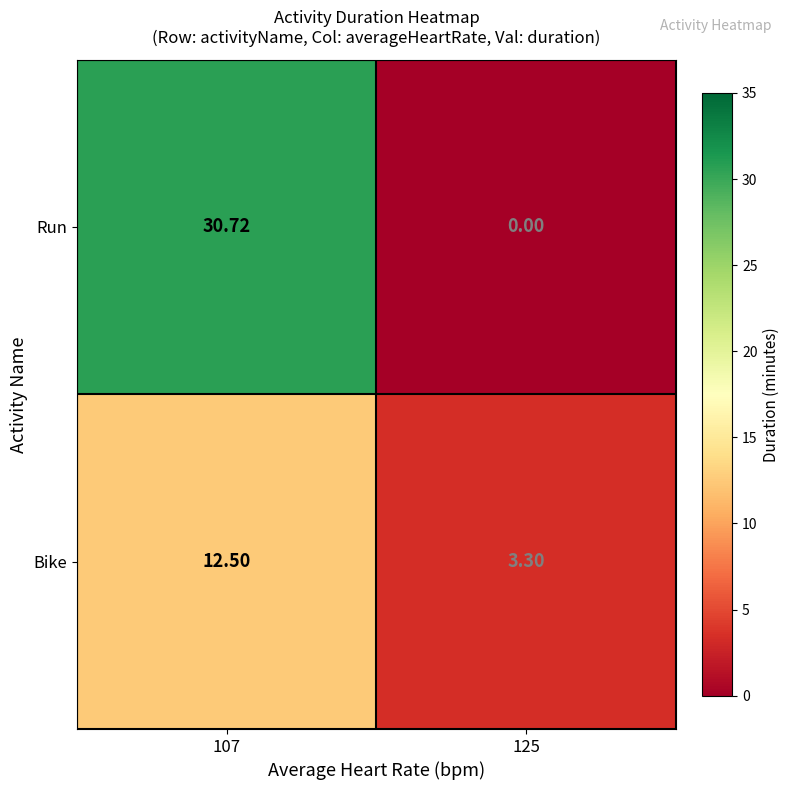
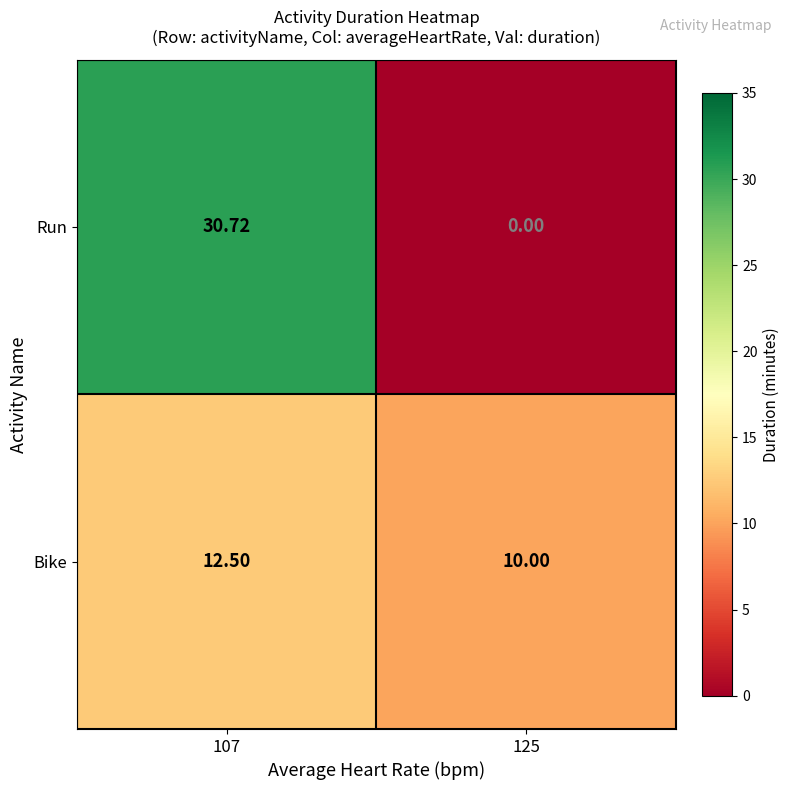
  {
    "Run": {
      "107": 30.72,
      "125": 0.00
    },
    "Bike": {
      "107": 12.50,
-     "125": 3.30
+     "125": 10.00
    }
  }
